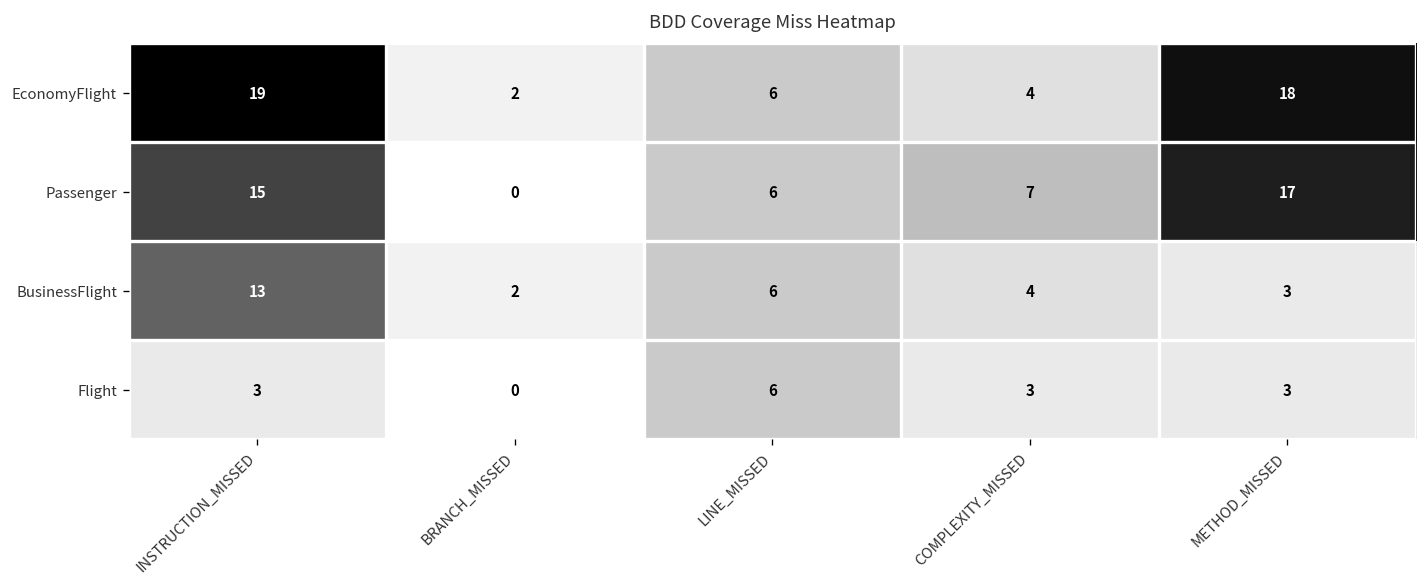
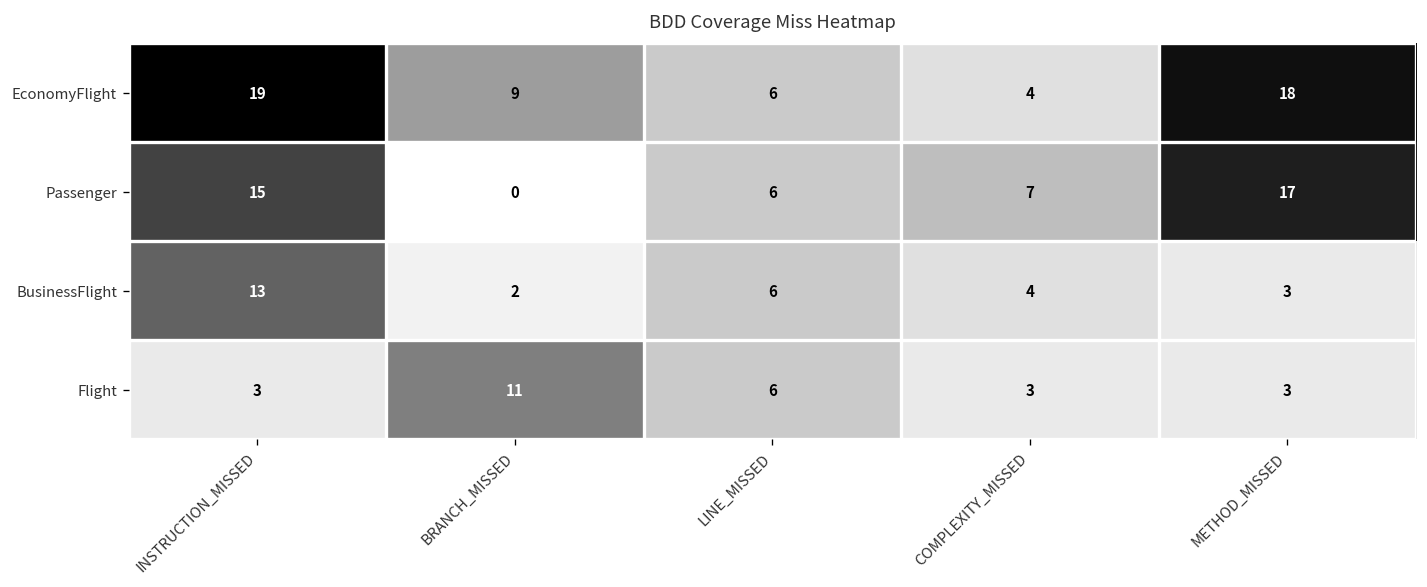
  {
    "EconomyFlight": {
      "INSTRUCTION_MISSED": 19,
-     "BRANCH_MISSED": 2,
+     "BRANCH_MISSED": 9,
      "LINE_MISSED": 6,
      "COMPLEXITY_MISSED": 4,
      "METHOD_MISSED": 18
    },
    "Passenger": {
      "INSTRUCTION_MISSED": 15,
      "BRANCH_MISSED": 0,
      "LINE_MISSED": 6,
      "COMPLEXITY_MISSED": 7,
      "METHOD_MISSED": 17
    },
    "BusinessFlight": {
      "INSTRUCTION_MISSED": 13,
      "BRANCH_MISSED": 2,
      "LINE_MISSED": 6,
      "COMPLEXITY_MISSED": 4,
      "METHOD_MISSED": 3
    },
    "Flight": {
      "INSTRUCTION_MISSED": 3,
-     "BRANCH_MISSED": 0,
+     "BRANCH_MISSED": 11,
      "LINE_MISSED": 6,
      "COMPLEXITY_MISSED": 3,
      "METHOD_MISSED": 3
    }
  }
